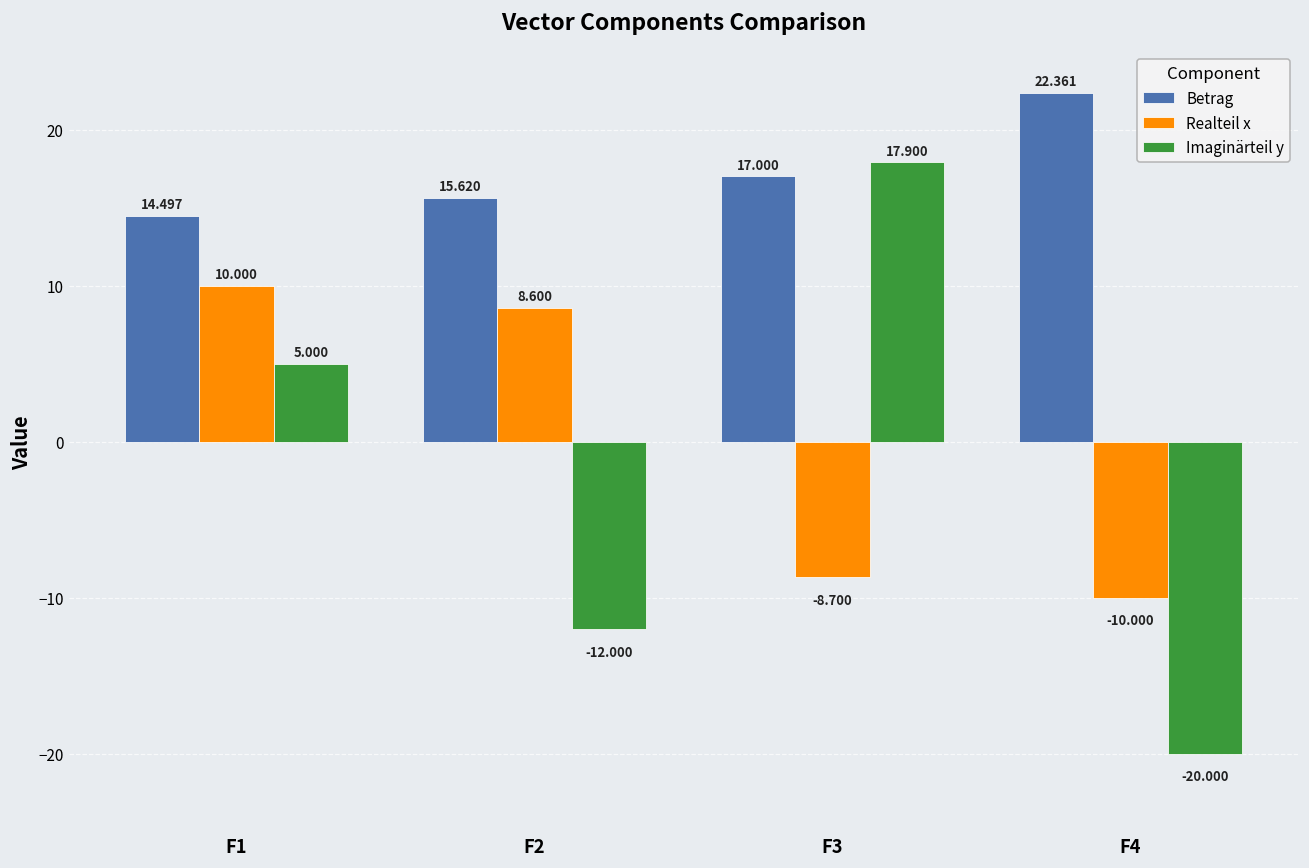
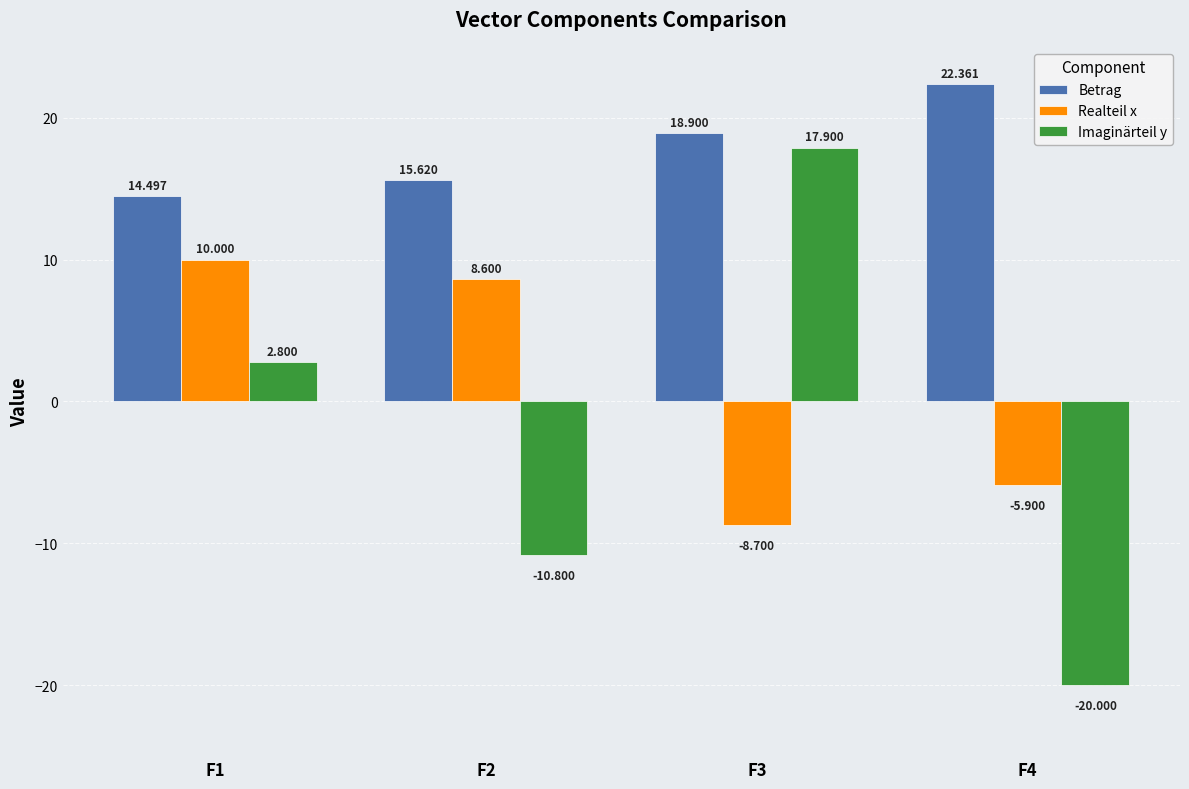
  {
    "Betrag": {
      "F1": 14.497,
      "F2": 15.620,
-     "F3": 17.000,
+     "F3": 18.900,
      "F4": 22.361
    },
    "Realteil x": {
      "F1": 10.000,
      "F2": 8.600,
      "F3": -8.700,
-     "F4": -10.000
+     "F4": -5.900
    },
    "Imaginärteil y": {
-     "F1": 5.000,
-     "F2": -12.000,
+     "F1": 2.800,
+     "F2": -10.800,
      "F3": 17.900,
      "F4": -20.000
    }
  }
